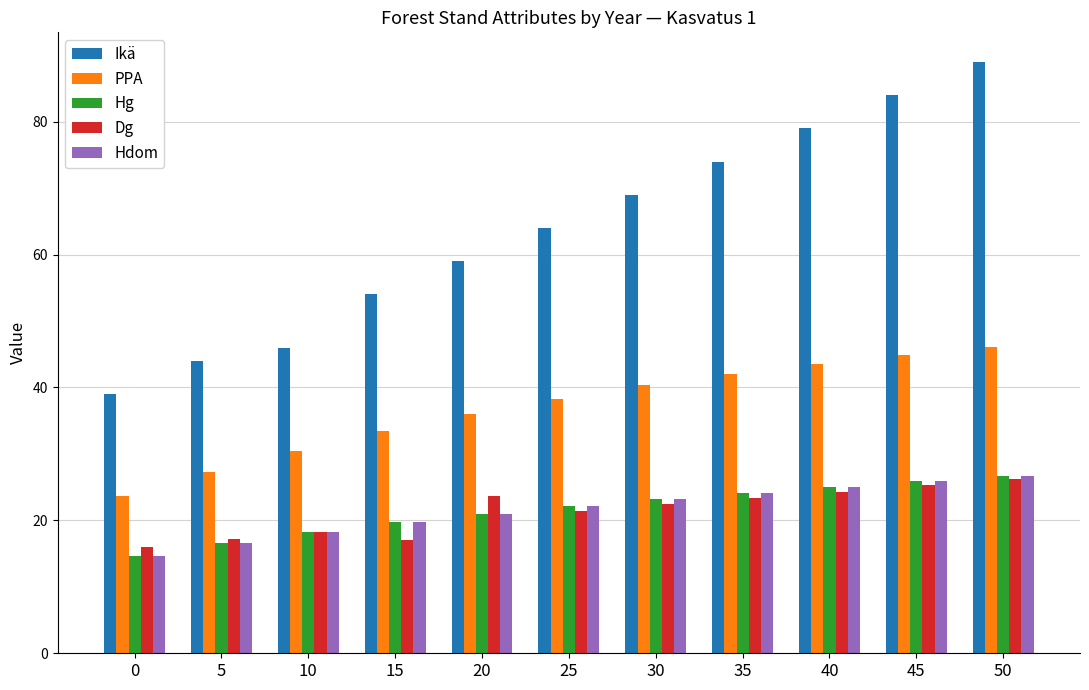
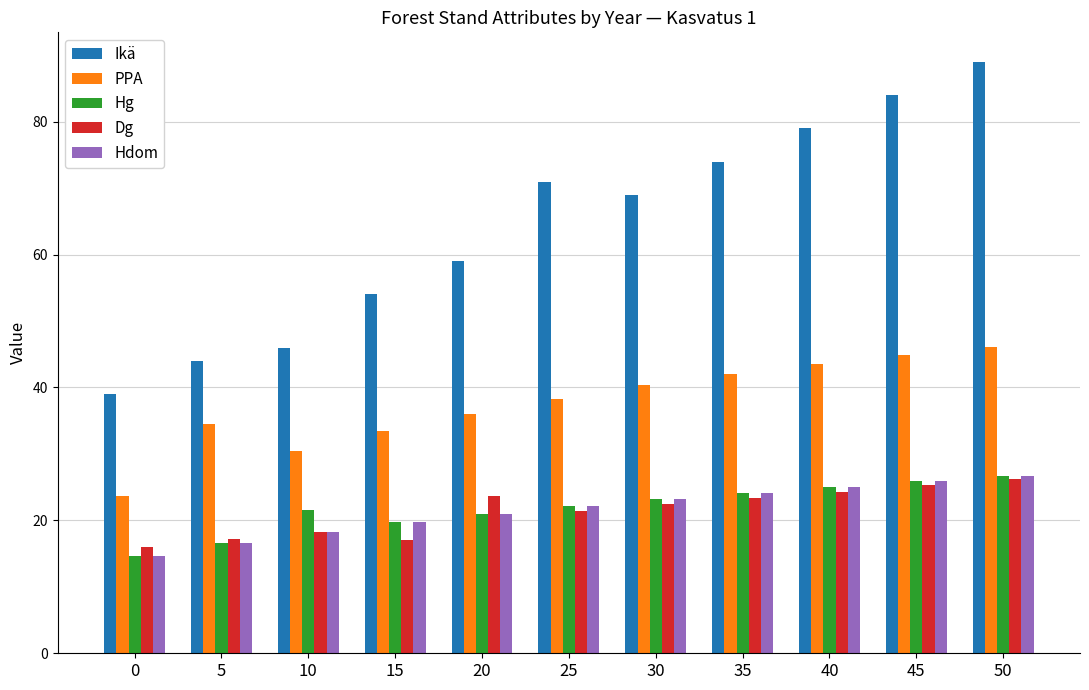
  {
    "Ikä": {
      "0": 39,
      "5": 44,
      "10": 46,
      "15": 54,
      "20": 59,
-     "25": 64,
+     "25": 71,
      "30": 69,
      "35": 74,
      "40": 79,
      "45": 84,
      "50": 89
    },
    "PPA": {
      "0": 24,
-     "5": 27,
+     "5": 34,
      "10": 31,
      "15": 33,
      "20": 36,
      "25": 38,
      "30": 40,
      "35": 42,
      "40": 44,
      "45": 45,
      "50": 46
    },
    "Hg": {
      "0": 15,
      "5": 17,
-     "10": 18,
+     "10": 22,
      "15": 20,
      "20": 21,
      "25": 22,
      "30": 23,
      "35": 24,
      "40": 25,
      "45": 26,
      "50": 27
    },
    "Dg": {
      "0": 16,
      "5": 17,
      "10": 18,
      "15": 17,
      "20": 24,
      "25": 21,
      "30": 22,
      "35": 23,
      "40": 24,
      "45": 25,
      "50": 26
    },
    "Hdom": {
      "0": 15,
      "5": 17,
      "10": 18,
      "15": 20,
      "20": 21,
      "25": 22,
      "30": 23,
      "35": 24,
      "40": 25,
      "45": 26,
      "50": 27
    }
  }
